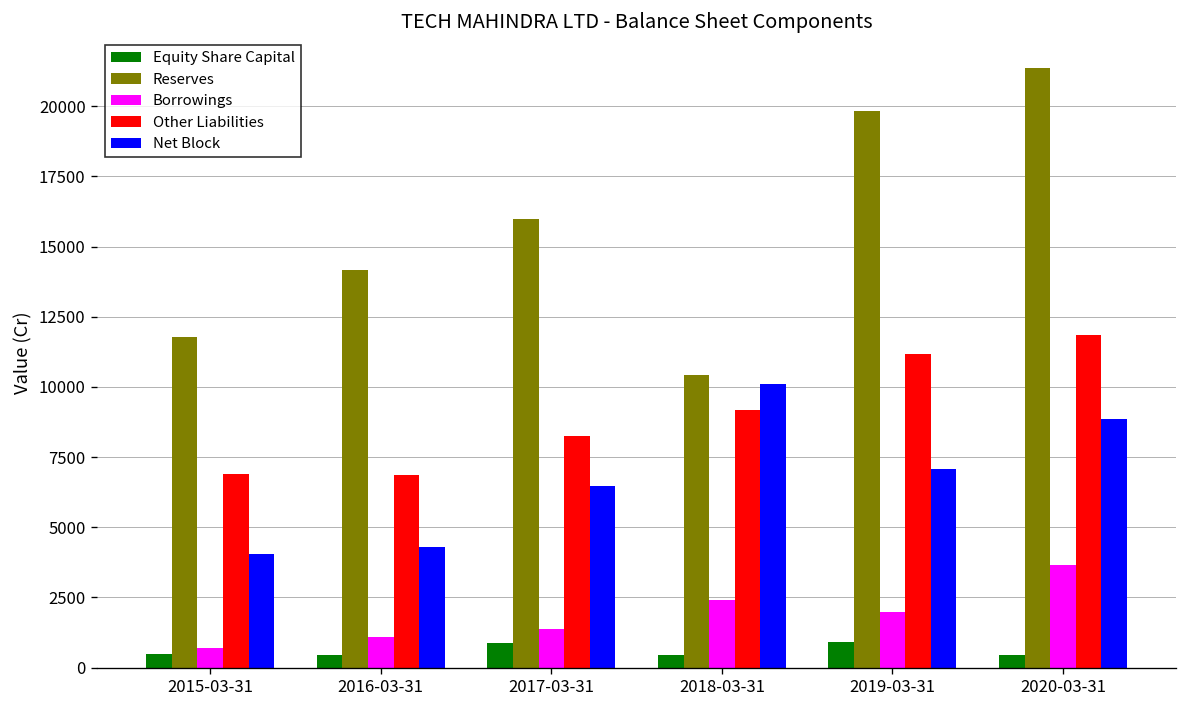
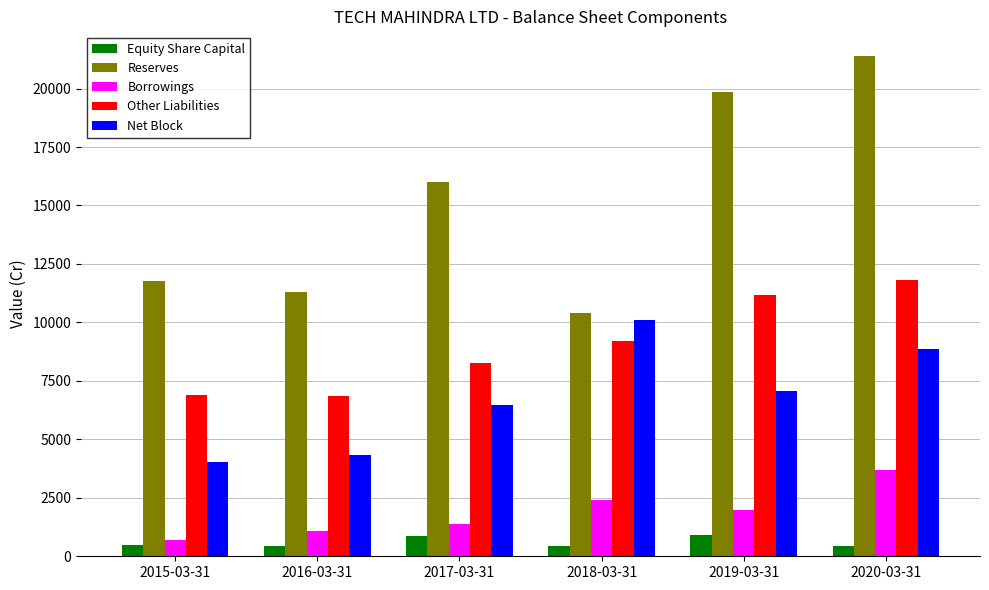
  {
    "Equity Share Capital": {
      "2015-03-31": 500,
      "2016-03-31": 400,
      "2017-03-31": 900,
      "2018-03-31": 400,
      "2019-03-31": 900,
      "2020-03-31": 400
    },
    "Reserves": {
      "2015-03-31": 11800,
-     "2016-03-31": 14200,
+     "2016-03-31": 11300,
      "2017-03-31": 16000,
      "2018-03-31": 10400,
      "2019-03-31": 19800,
      "2020-03-31": 21400
    },
    "Borrowings": {
      "2015-03-31": 700,
      "2016-03-31": 1100,
      "2017-03-31": 1400,
      "2018-03-31": 2400,
      "2019-03-31": 2000,
      "2020-03-31": 3700
    },
    "Other Liabilities": {
      "2015-03-31": 6900,
      "2016-03-31": 6800,
      "2017-03-31": 8300,
      "2018-03-31": 9200,
      "2019-03-31": 11200,
      "2020-03-31": 11800
    },
    "Net Block": {
      "2015-03-31": 4000,
      "2016-03-31": 4300,
      "2017-03-31": 6500,
      "2018-03-31": 10100,
      "2019-03-31": 7100,
      "2020-03-31": 8900
    }
  }
